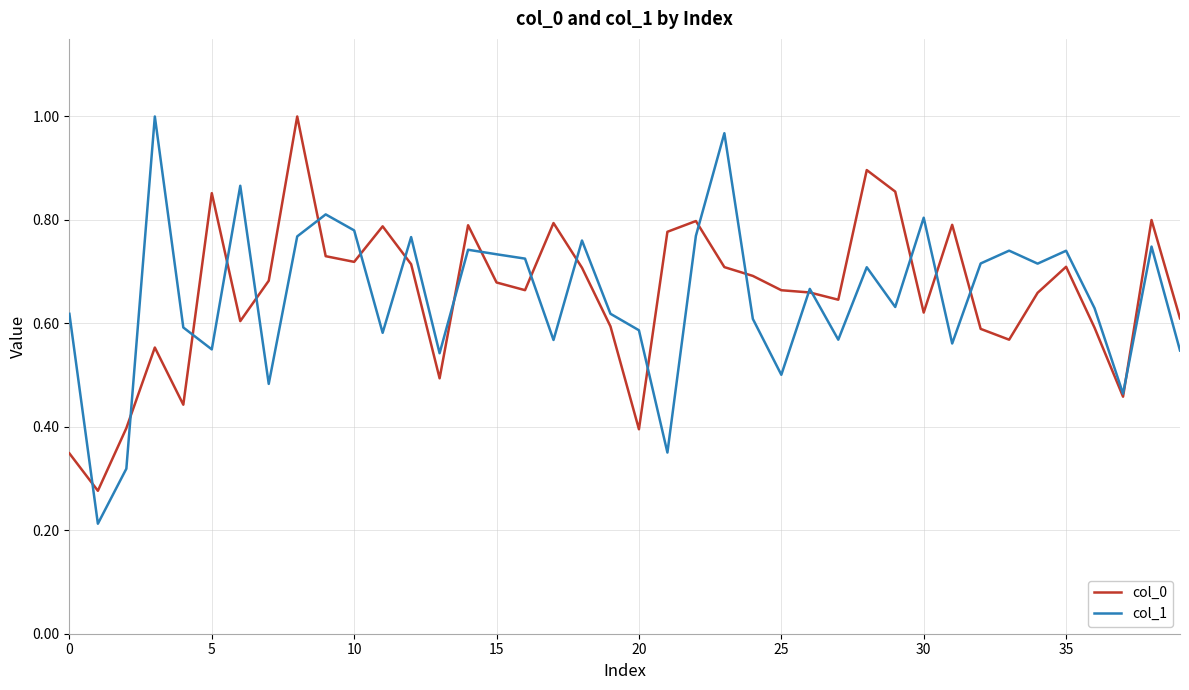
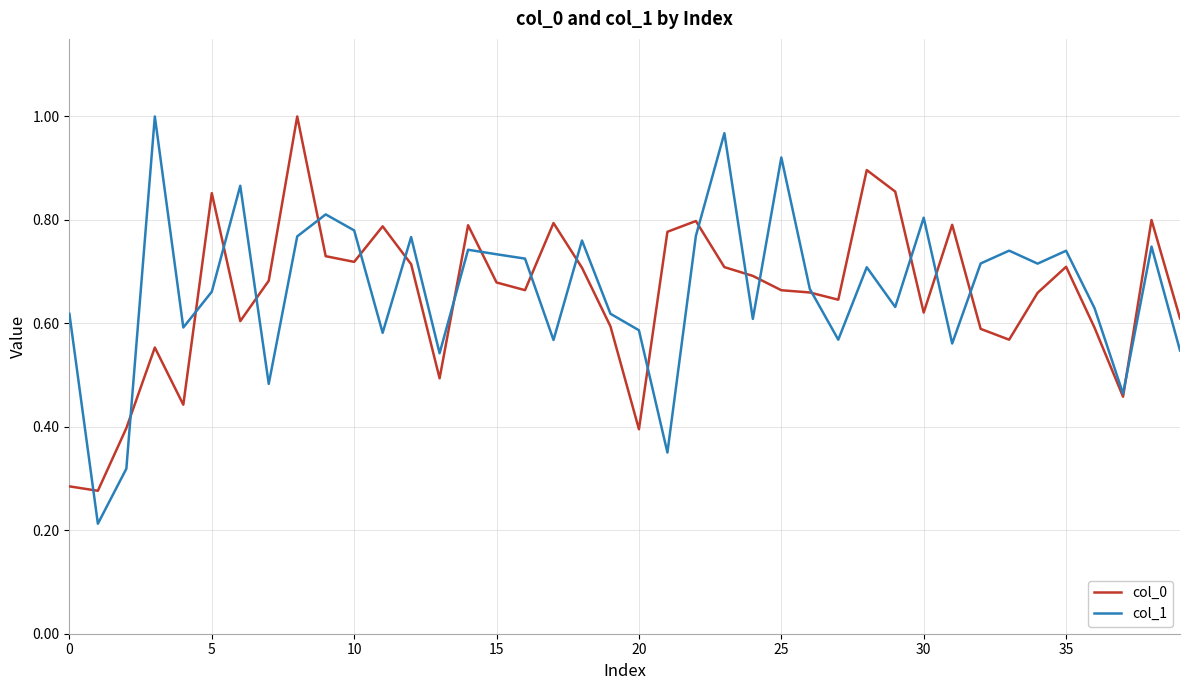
  {
    "col_0": {
-     "0": 0.35,
+     "0": 0.28,
      "5": 0.85,
      "10": 0.72,
      "15": 0.68,
      "20": 0.40,
      "25": 0.66,
      "30": 0.62,
      "35": 0.71
    },
    "col_1": {
      "0": 0.62,
-     "5": 0.55,
+     "5": 0.66,
      "10": 0.78,
      "15": 0.73,
      "20": 0.59,
-     "25": 0.50,
+     "25": 0.92,
      "30": 0.80,
      "35": 0.74
    }
  }
